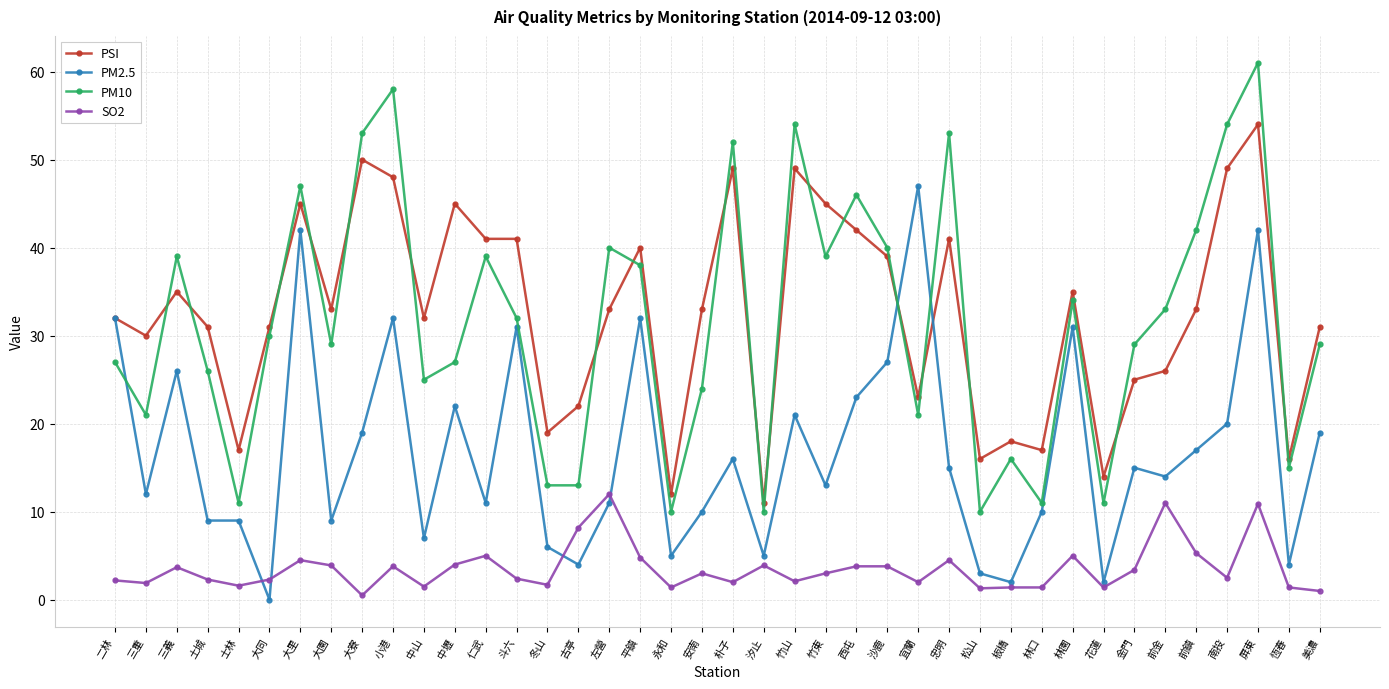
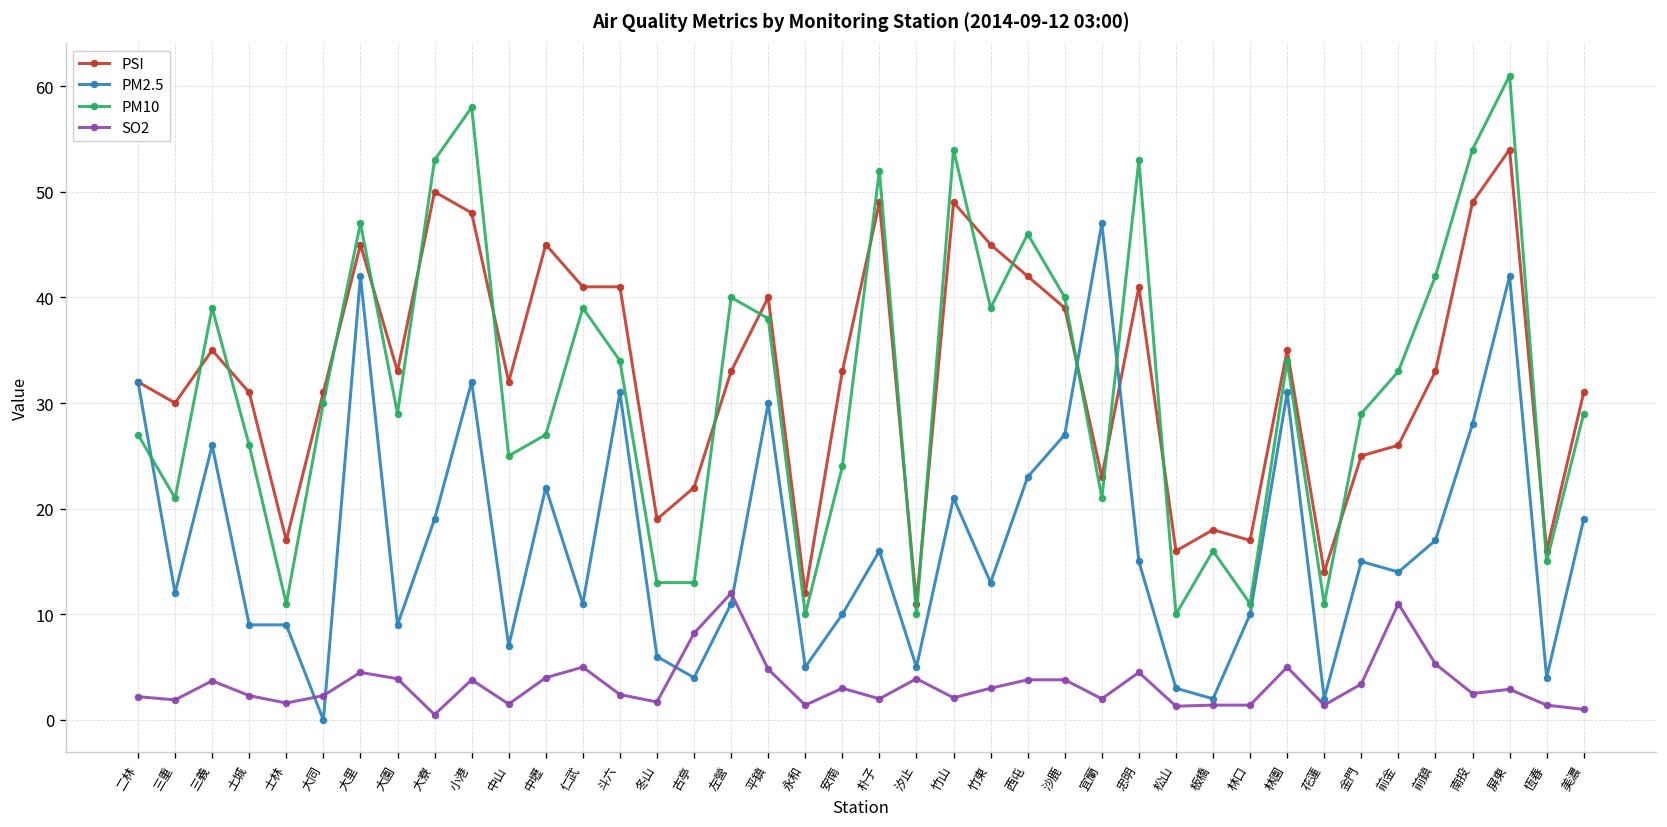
  {
    "PSI": {
      "三重": 30,
      "三義": 35,
      "土城": 31,
      "士林": 17,
      "大同": 31,
      "大里": 45,
      "大園": 33,
      "大寮": 50,
      "小港": 48,
      "中山": 32,
      "中壢": 45,
      "仁武": 41,
      "斗六": 41,
      "冬山": 19,
      "古亭": 22,
      "左營": 33,
      "平鎮": 40,
      "永和": 12,
      "安南": 33,
      "朴子": 49,
      "汐止": 11,
      "竹山": 49,
      "竹東": 45,
      "西屯": 42,
      "沙鹿": 39,
      "宜蘭": 23,
      "忠明": 41,
      "松山": 16,
      "板橋": 18,
      "林口": 17,
      "林園": 35,
      "花蓮": 14,
      "金門": 25,
      "前金": 26,
      "前鎮": 33,
      "南投": 49,
      "屏東": 54,
      "恆春": 16,
      "美濃": 31
    },
    "PM2.5": {
      "三重": 12,
      "三義": 26,
      "土城": 9,
      "士林": 9,
      "大同": 0,
      "大里": 42,
      "大園": 9,
      "大寮": 19,
      "小港": 32,
      "中山": 7,
      "中壢": 22,
      "仁武": 11,
      "斗六": 31,
      "冬山": 6,
      "古亭": 4,
      "左營": 11,
-     "平鎮": 32,
+     "平鎮": 30,
      "永和": 5,
      "安南": 10,
      "朴子": 16,
      "汐止": 5,
      "竹山": 21,
      "竹東": 13,
      "西屯": 23,
      "沙鹿": 27,
      "宜蘭": 47,
      "忠明": 15,
      "松山": 3,
      "板橋": 2,
      "林口": 10,
      "林園": 31,
      "花蓮": 2,
      "金門": 15,
      "前金": 14,
      "前鎮": 17,
-     "南投": 20,
+     "南投": 28,
      "屏東": 42,
      "恆春": 4,
      "美濃": 19
    },
    "PM10": {
      "二林": 27,
      "三重": 21,
      "三義": 39,
      "土城": 26,
      "士林": 11,
      "大同": 30,
      "大里": 47,
      "大園": 29,
      "大寮": 53,
      "小港": 58,
      "中山": 25,
      "中壢": 27,
      "仁武": 39,
-     "斗六": 32,
+     "斗六": 34,
      "冬山": 13,
      "古亭": 13,
      "左營": 40,
      "平鎮": 38,
      "永和": 10,
      "安南": 24,
      "朴子": 52,
      "汐止": 10,
      "竹山": 54,
      "竹東": 39,
      "西屯": 46,
      "沙鹿": 40,
      "宜蘭": 21,
      "忠明": 53,
      "松山": 10,
      "板橋": 16,
      "林口": 11,
      "林園": 34,
      "花蓮": 11,
      "金門": 29,
      "前金": 33,
      "前鎮": 42,
      "南投": 54,
      "屏東": 61,
      "恆春": 15,
      "美濃": 29
    },
    "SO2": {
      "二林": 2,
      "三重": 2,
      "三義": 4,
      "土城": 2,
      "士林": 2,
      "大同": 2,
      "大里": 5,
      "大園": 4,
      "大寮": 1,
      "小港": 4,
      "中山": 2,
      "中壢": 4,
      "仁武": 5,
      "斗六": 2,
      "冬山": 2,
      "古亭": 8,
      "左營": 12,
      "平鎮": 5,
      "永和": 1,
      "安南": 3,
      "朴子": 2,
      "汐止": 4,
      "竹山": 2,
      "竹東": 3,
      "西屯": 4,
      "沙鹿": 4,
      "宜蘭": 2,
      "忠明": 5,
      "松山": 1,
      "板橋": 1,
      "林口": 1,
      "林園": 5,
      "花蓮": 1,
      "金門": 3,
      "前金": 11,
      "前鎮": 5,
      "南投": 3,
-     "屏東": 11,
+     "屏東": 3,
      "恆春": 1,
      "美濃": 1
    }
  }
